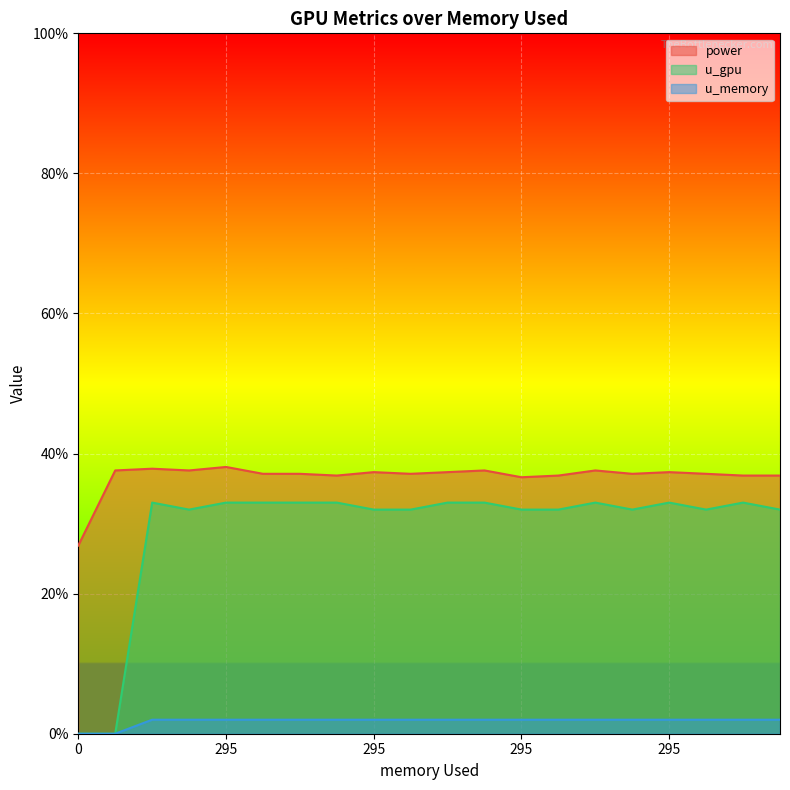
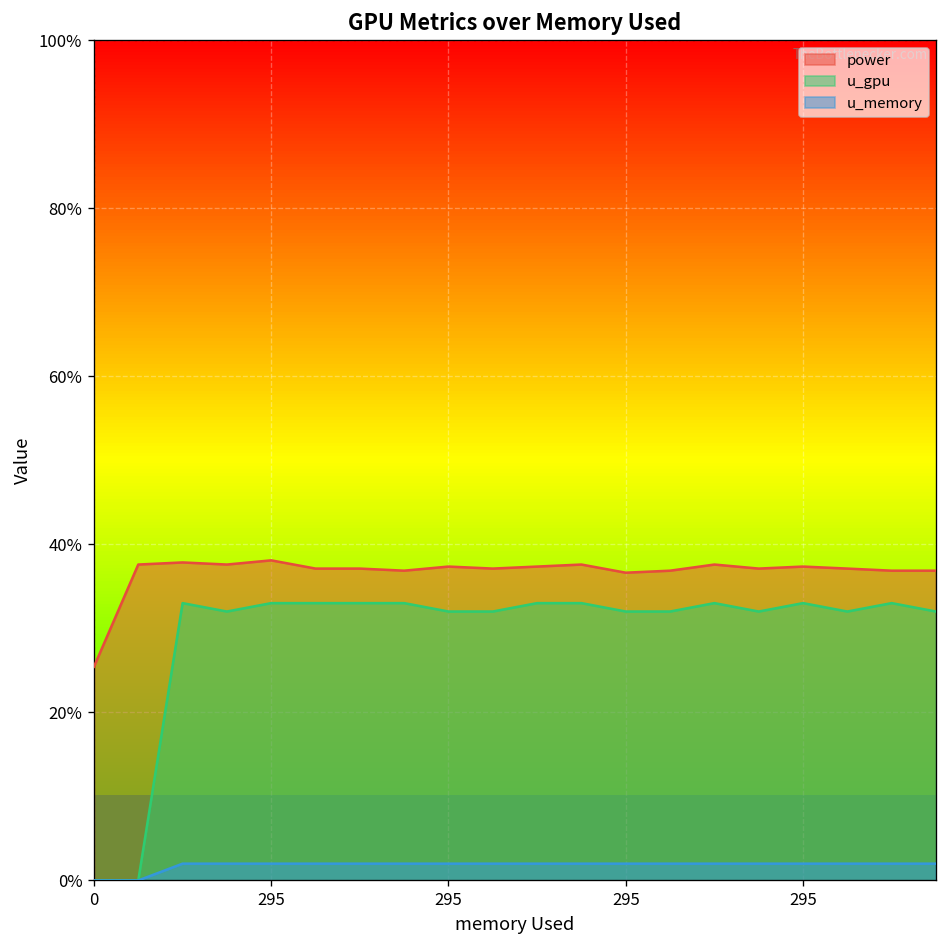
  {
    "power": {
-     "0": "27%"
+     "0": "25%"
    }
  }
